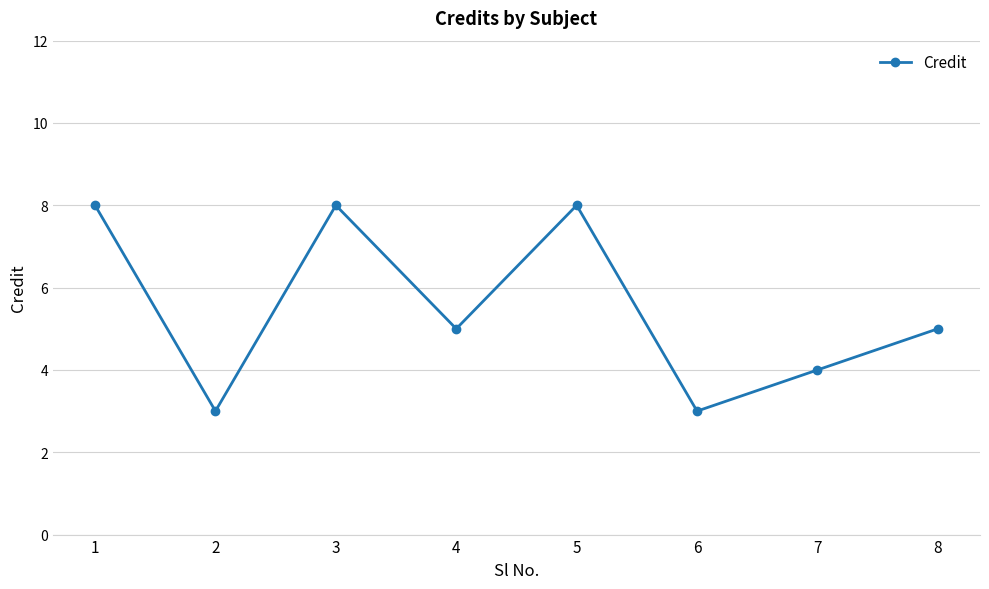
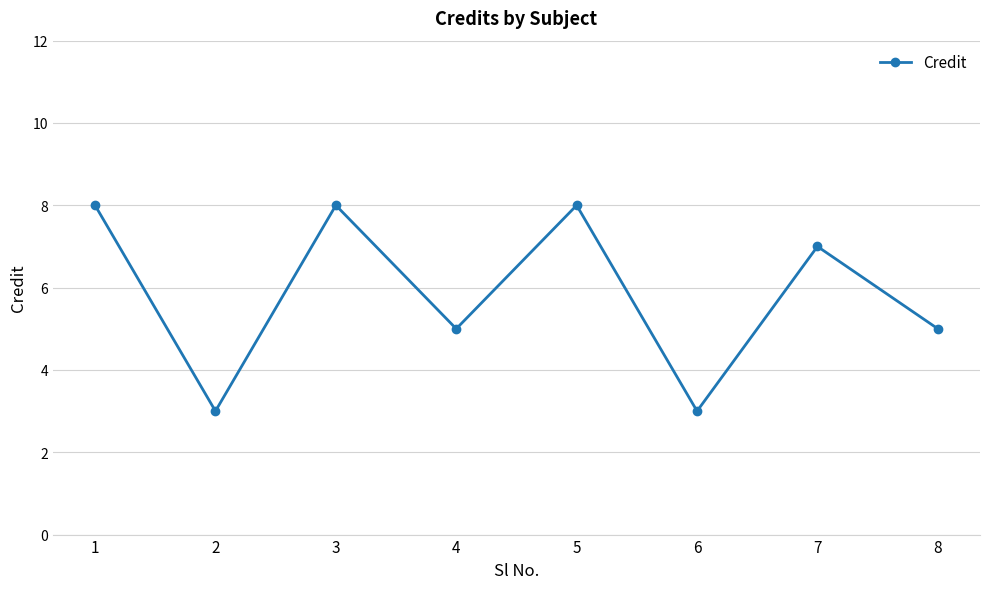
  {
    "1": 8,
    "2": 3,
    "3": 8,
    "4": 5,
    "5": 8,
    "6": 3,
-   "7": 4,
+   "7": 7,
    "8": 5
  }
